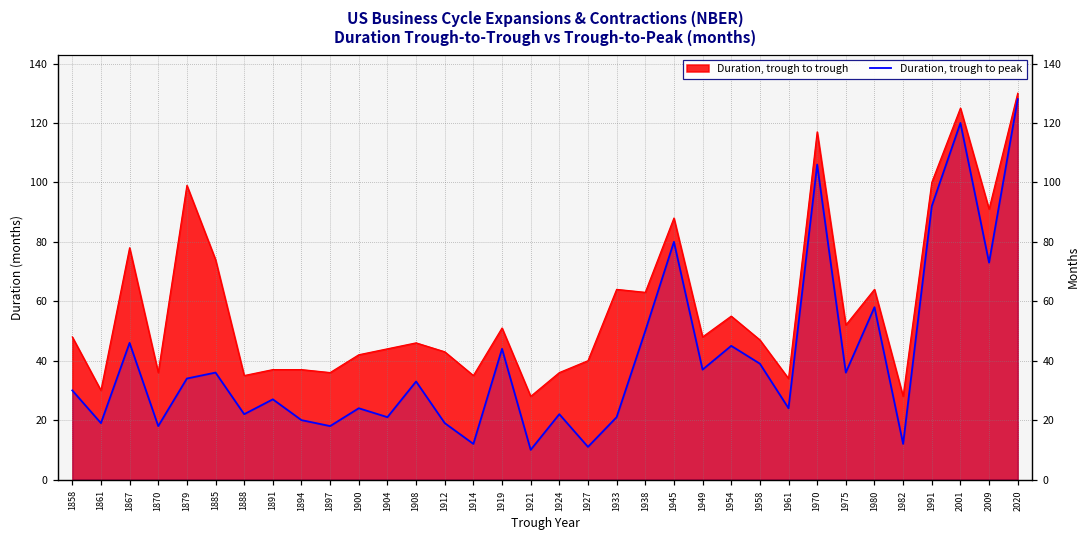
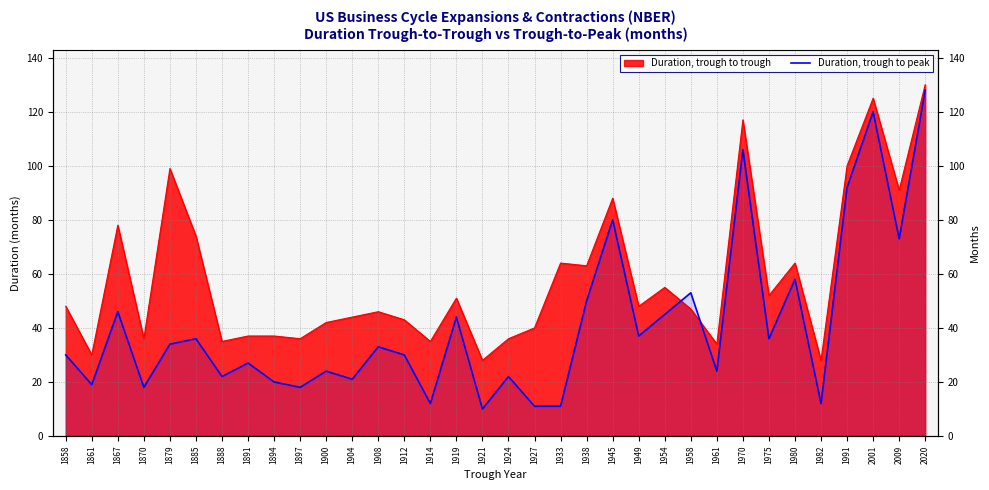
  {
    "Duration, trough to trough": {
      "1858": 48,
      "1861": 30,
      "1867": 78,
      "1870": 36,
      "1879": 99,
      "1885": 74,
      "1888": 35,
      "1891": 37,
      "1894": 37,
      "1897": 36,
      "1900": 42,
      "1904": 44,
      "1908": 46,
      "1912": 43,
      "1914": 35,
      "1919": 51,
      "1921": 28,
      "1924": 36,
      "1927": 40,
      "1933": 64,
      "1938": 63,
      "1945": 88,
      "1949": 48,
      "1954": 55,
      "1958": 47,
      "1961": 34,
      "1970": 117,
      "1975": 52,
      "1980": 64,
      "1982": 28,
      "1991": 100,
      "2001": 125,
      "2009": 91,
      "2020": 130
    },
    "Duration, trough to peak": {
      "1858": 30,
      "1861": 19,
      "1867": 46,
      "1870": 18,
      "1879": 34,
      "1885": 36,
      "1888": 22,
      "1891": 27,
      "1894": 20,
      "1897": 18,
      "1900": 24,
      "1904": 21,
      "1908": 33,
-     "1912": 19,
+     "1912": 30,
      "1914": 12,
      "1919": 44,
      "1921": 10,
      "1924": 22,
      "1927": 11,
-     "1933": 21,
+     "1933": 11,
      "1938": 50,
      "1945": 80,
      "1949": 37,
      "1954": 45,
-     "1958": 39,
+     "1958": 53,
      "1961": 24,
      "1970": 106,
      "1975": 36,
      "1980": 58,
      "1982": 12,
      "1991": 92,
      "2001": 120,
      "2009": 73,
      "2020": 128
    }
  }
